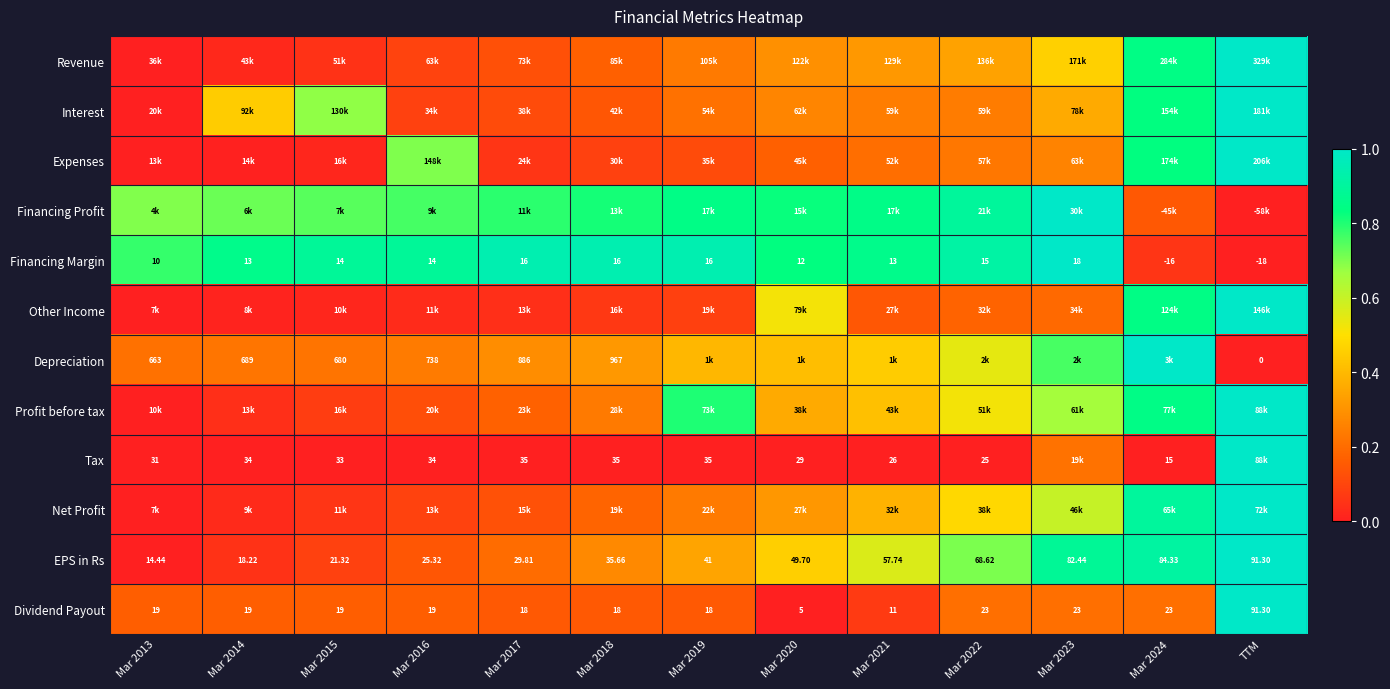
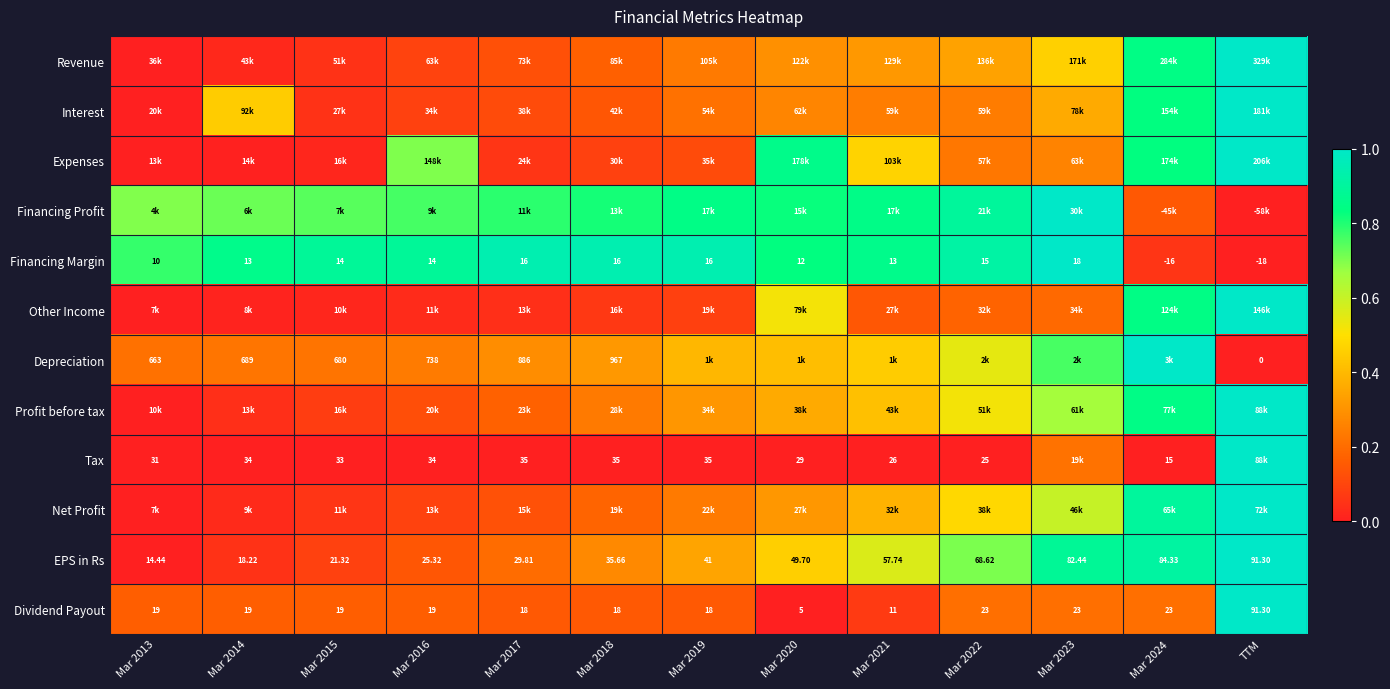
  {
    "Revenue": {
      "Mar 2013": "36k",
      "Mar 2014": "43k",
      "Mar 2015": "51k",
      "Mar 2016": "63k",
      "Mar 2017": "73k",
      "Mar 2018": "85k",
      "Mar 2019": "105k",
      "Mar 2020": "122k",
      "Mar 2021": "129k",
      "Mar 2022": "136k",
      "Mar 2023": "171k",
      "Mar 2024": "284k",
      "TTM": "329k"
    },
    "Interest": {
      "Mar 2013": "20k",
      "Mar 2014": "92k",
-     "Mar 2015": "130k",
+     "Mar 2015": "27k",
      "Mar 2016": "34k",
      "Mar 2017": "38k",
      "Mar 2018": "42k",
      "Mar 2019": "54k",
      "Mar 2020": "62k",
      "Mar 2021": "59k",
      "Mar 2022": "59k",
      "Mar 2023": "78k",
      "Mar 2024": "154k",
      "TTM": "181k"
    },
    "Expenses": {
      "Mar 2013": "13k",
      "Mar 2014": "14k",
      "Mar 2015": "16k",
      "Mar 2016": "148k",
      "Mar 2017": "24k",
      "Mar 2018": "30k",
      "Mar 2019": "35k",
-     "Mar 2020": "45k",
-     "Mar 2021": "52k",
+     "Mar 2020": "178k",
+     "Mar 2021": "103k",
      "Mar 2022": "57k",
      "Mar 2023": "63k",
      "Mar 2024": "174k",
      "TTM": "206k"
    },
    "Financing Profit": {
      "Mar 2013": "4k",
      "Mar 2014": "6k",
      "Mar 2015": "7k",
      "Mar 2016": "9k",
      "Mar 2017": "11k",
      "Mar 2018": "13k",
      "Mar 2019": "17k",
      "Mar 2020": "15k",
      "Mar 2021": "17k",
      "Mar 2022": "21k",
      "Mar 2023": "30k",
      "Mar 2024": "-45k",
      "TTM": "-58k"
    },
    "Financing Margin": {
      "Mar 2013": "10",
      "Mar 2014": "13",
      "Mar 2015": "14",
      "Mar 2016": "14",
      "Mar 2017": "16",
      "Mar 2018": "16",
      "Mar 2019": "16",
      "Mar 2020": "12",
      "Mar 2021": "13",
      "Mar 2022": "15",
      "Mar 2023": "18",
      "Mar 2024": "-16",
      "TTM": "-18"
    },
    "Other Income": {
      "Mar 2013": "7k",
      "Mar 2014": "8k",
      "Mar 2015": "10k",
      "Mar 2016": "11k",
      "Mar 2017": "13k",
      "Mar 2018": "16k",
      "Mar 2019": "19k",
      "Mar 2020": "79k",
      "Mar 2021": "27k",
      "Mar 2022": "32k",
      "Mar 2023": "34k",
      "Mar 2024": "124k",
      "TTM": "146k"
    },
    "Depreciation": {
      "Mar 2013": "663",
      "Mar 2014": "689",
      "Mar 2015": "680",
      "Mar 2016": "738",
      "Mar 2017": "886",
      "Mar 2018": "967",
      "Mar 2019": "1k",
      "Mar 2020": "1k",
      "Mar 2021": "1k",
      "Mar 2022": "2k",
      "Mar 2023": "2k",
      "Mar 2024": "3k",
      "TTM": "0"
    },
    "Profit before tax": {
      "Mar 2013": "10k",
      "Mar 2014": "13k",
      "Mar 2015": "16k",
      "Mar 2016": "20k",
      "Mar 2017": "23k",
      "Mar 2018": "28k",
-     "Mar 2019": "73k",
+     "Mar 2019": "34k",
      "Mar 2020": "38k",
      "Mar 2021": "43k",
      "Mar 2022": "51k",
      "Mar 2023": "61k",
      "Mar 2024": "77k",
      "TTM": "88k"
    },
    "Tax": {
      "Mar 2013": "31",
      "Mar 2014": "34",
      "Mar 2015": "33",
      "Mar 2016": "34",
      "Mar 2017": "35",
      "Mar 2018": "35",
      "Mar 2019": "35",
      "Mar 2020": "29",
      "Mar 2021": "26",
      "Mar 2022": "25",
      "Mar 2023": "19k",
      "Mar 2024": "15",
      "TTM": "88k"
    },
    "Net Profit": {
      "Mar 2013": "7k",
      "Mar 2014": "9k",
      "Mar 2015": "11k",
      "Mar 2016": "13k",
      "Mar 2017": "15k",
      "Mar 2018": "19k",
      "Mar 2019": "22k",
      "Mar 2020": "27k",
      "Mar 2021": "32k",
      "Mar 2022": "38k",
      "Mar 2023": "46k",
      "Mar 2024": "65k",
      "TTM": "72k"
    },
    "EPS in Rs": {
      "Mar 2013": "14.44",
      "Mar 2014": "18.22",
      "Mar 2015": "21.32",
      "Mar 2016": "25.32",
      "Mar 2017": "29.81",
      "Mar 2018": "35.66",
      "Mar 2019": "41",
      "Mar 2020": "49.70",
      "Mar 2021": "57.74",
      "Mar 2022": "68.62",
      "Mar 2023": "82.44",
      "Mar 2024": "84.33",
      "TTM": "91.30"
    },
    "Dividend Payout": {
      "Mar 2013": "19",
      "Mar 2014": "19",
      "Mar 2015": "19",
      "Mar 2016": "19",
      "Mar 2017": "18",
      "Mar 2018": "18",
      "Mar 2019": "18",
      "Mar 2020": "5",
      "Mar 2021": "11",
      "Mar 2022": "23",
      "Mar 2023": "23",
      "Mar 2024": "23",
      "TTM": "91.30"
    }
  }
